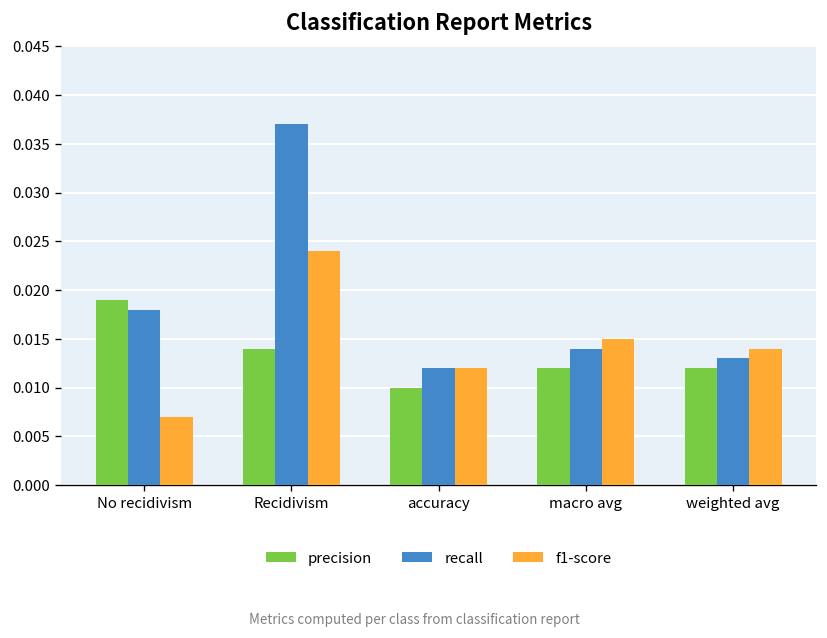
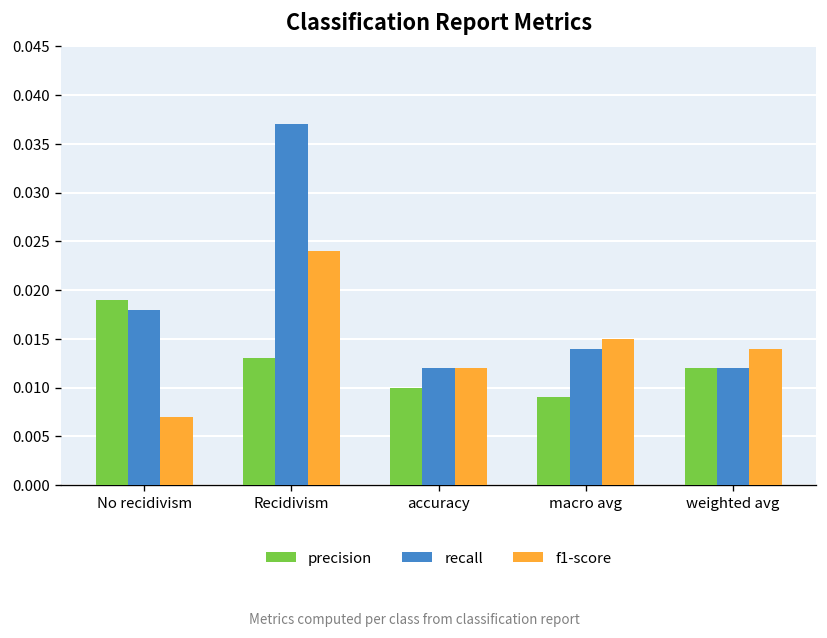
  {
    "precision": {
      "No recidivism": 0.019,
-     "Recidivism": 0.014,
+     "Recidivism": 0.013,
      "accuracy": 0.010,
-     "macro avg": 0.012,
+     "macro avg": 0.009,
      "weighted avg": 0.012
    },
    "recall": {
      "No recidivism": 0.018,
      "Recidivism": 0.037,
      "accuracy": 0.012,
      "macro avg": 0.014,
-     "weighted avg": 0.013
+     "weighted avg": 0.012
    },
    "f1-score": {
      "No recidivism": 0.007,
      "Recidivism": 0.024,
      "accuracy": 0.012,
      "macro avg": 0.015,
      "weighted avg": 0.014
    }
  }
